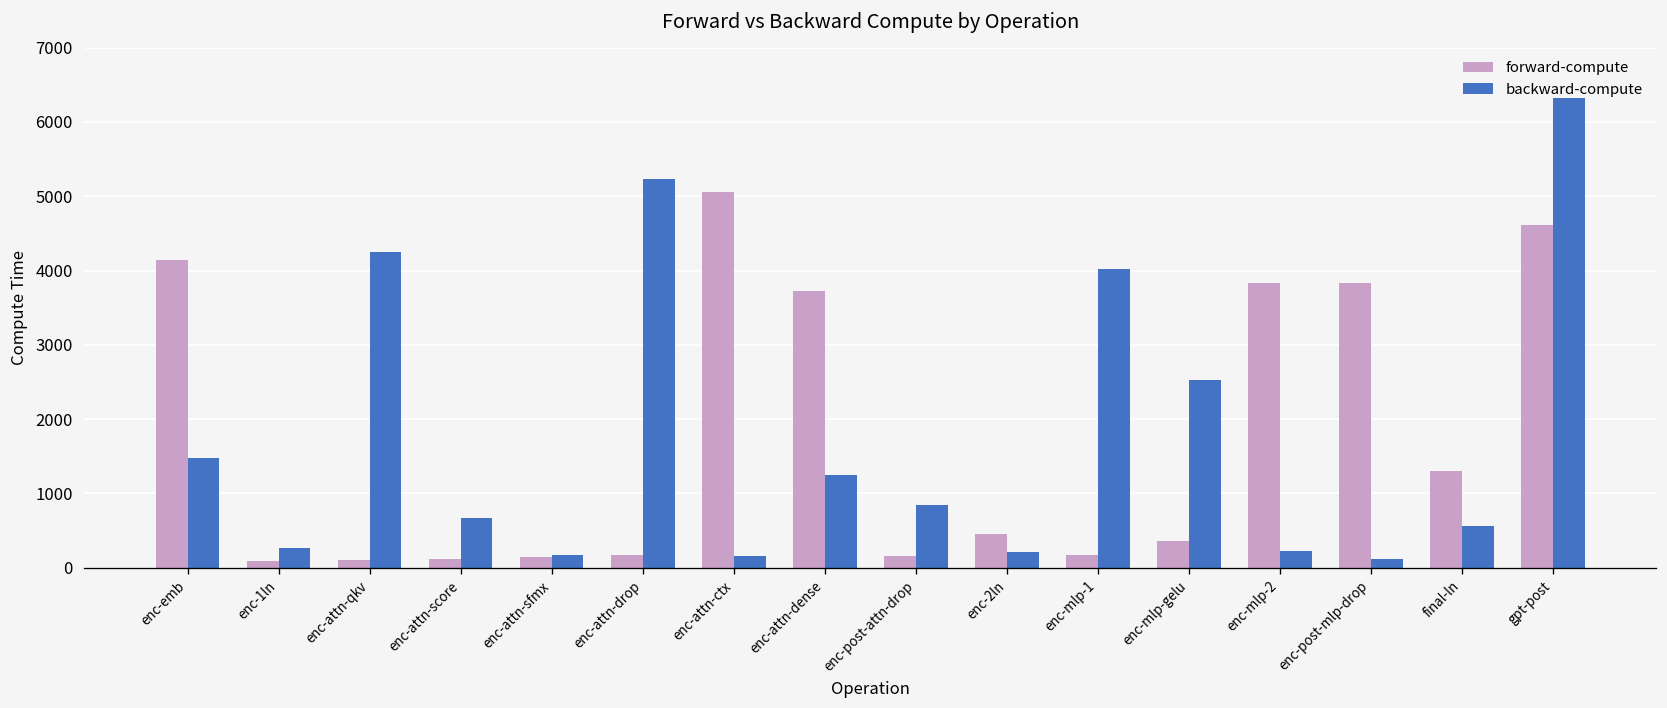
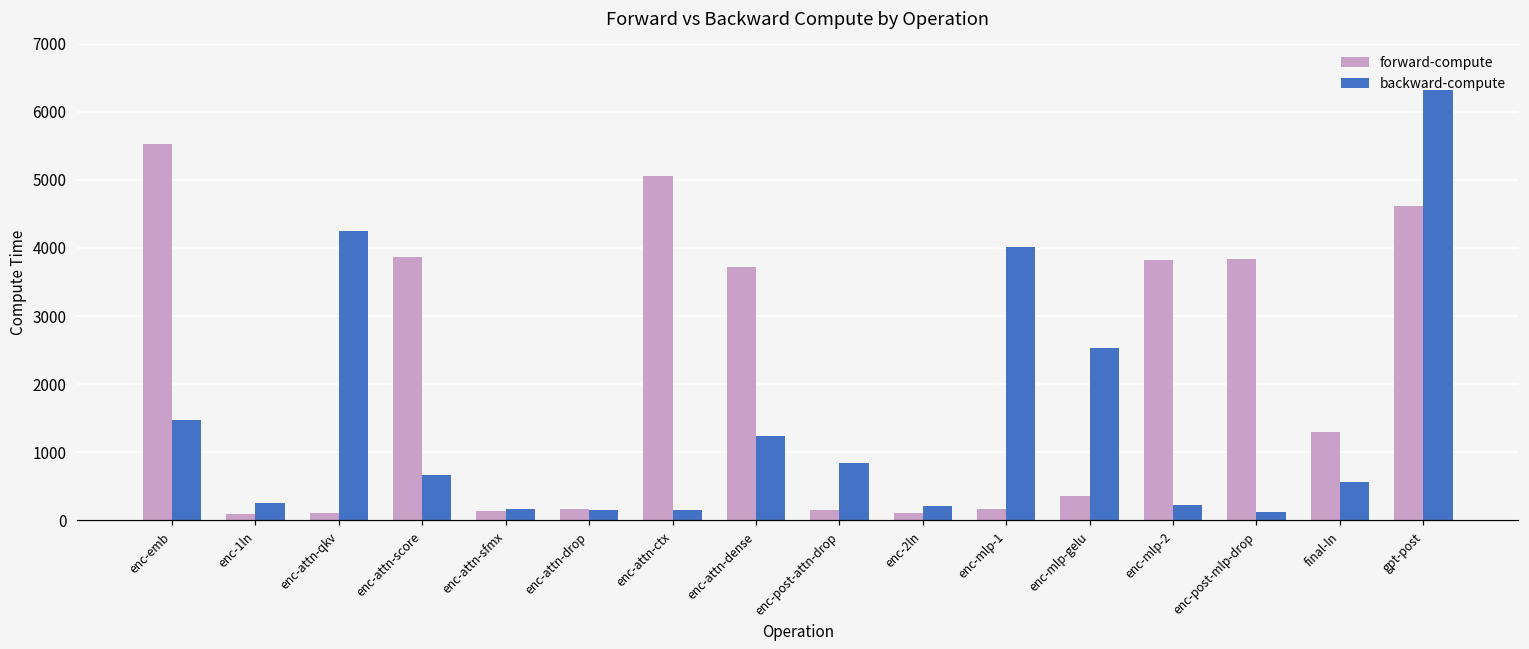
  {
    "forward-compute": {
-     "enc-emb": 4100,
+     "enc-emb": 5500,
      "enc-1ln": 100,
      "enc-attn-qkv": 100,
-     "enc-attn-score": 100,
+     "enc-attn-score": 3900,
      "enc-attn-sfmx": 100,
      "enc-attn-drop": 200,
      "enc-attn-ctx": 5100,
      "enc-attn-dense": 3700,
      "enc-post-attn-drop": 200,
-     "enc-2ln": 500,
+     "enc-2ln": 100,
      "enc-mlp-1": 200,
      "enc-mlp-gelu": 400,
      "enc-mlp-2": 3800,
      "enc-post-mlp-drop": 3800,
      "final-ln": 1300,
      "gpt-post": 4600
    },
    "backward-compute": {
      "enc-emb": 1500,
      "enc-1ln": 300,
      "enc-attn-qkv": 4200,
      "enc-attn-score": 700,
      "enc-attn-sfmx": 200,
-     "enc-attn-drop": 5200,
+     "enc-attn-drop": 200,
      "enc-attn-ctx": 200,
      "enc-attn-dense": 1200,
      "enc-post-attn-drop": 800,
      "enc-2ln": 200,
      "enc-mlp-1": 4000,
      "enc-mlp-gelu": 2500,
      "enc-mlp-2": 200,
      "enc-post-mlp-drop": 100,
      "final-ln": 600,
      "gpt-post": 6300
    }
  }
